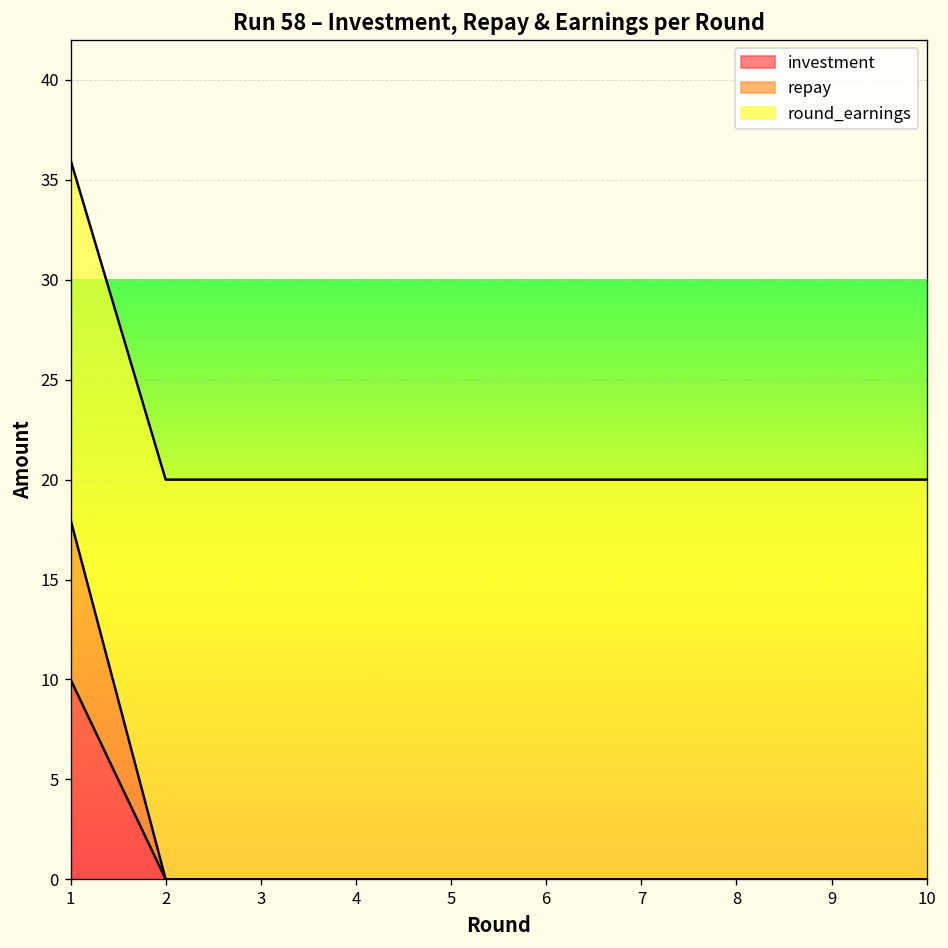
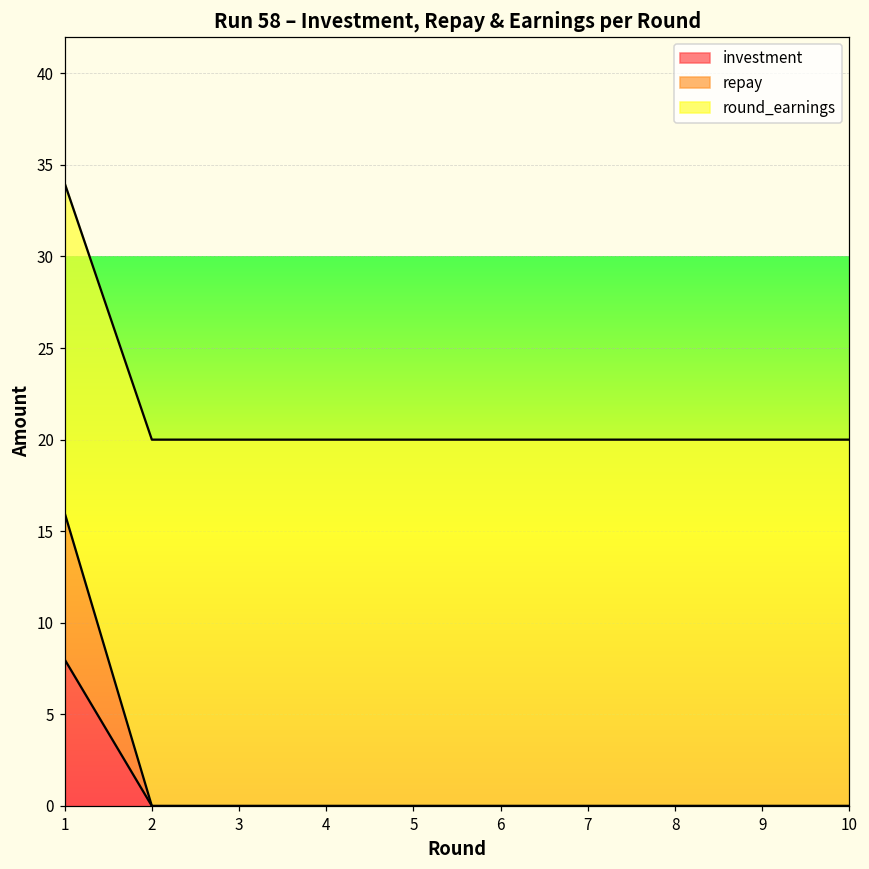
  {
    "investment": {
-     "1": 10
+     "1": 8
    },
    "round_earnings": {
      "1": 18,
      "2": 20,
      "3": 20,
      "4": 20,
      "5": 20,
      "6": 20,
      "7": 20,
      "8": 20,
      "9": 20,
      "10": 20
    }
  }
